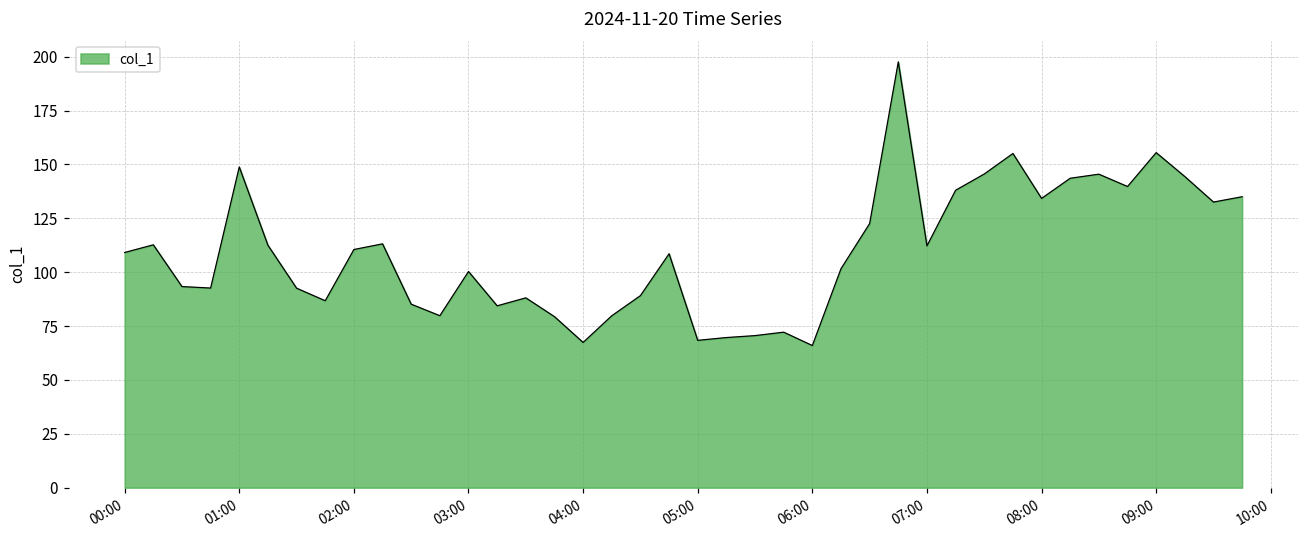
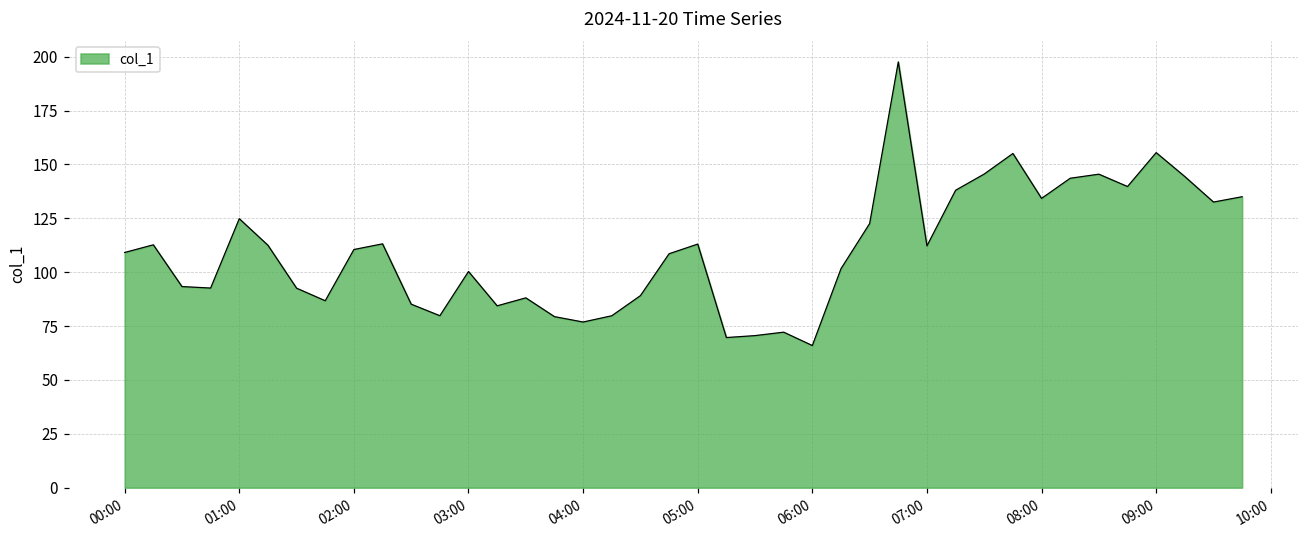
  {
    "00:00": 109,
-   "01:00": 149,
+   "01:00": 125,
    "02:00": 110,
    "03:00": 100,
-   "04:00": 67,
-   "05:00": 68,
+   "04:00": 77,
+   "05:00": 113,
    "06:00": 66,
    "07:00": 112,
    "08:00": 134,
    "09:00": 155
  }
